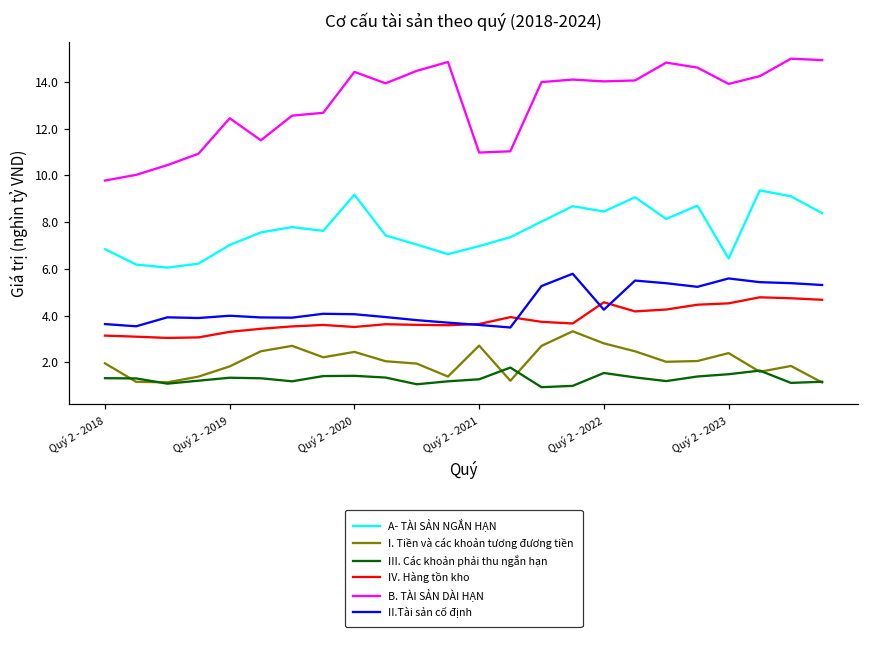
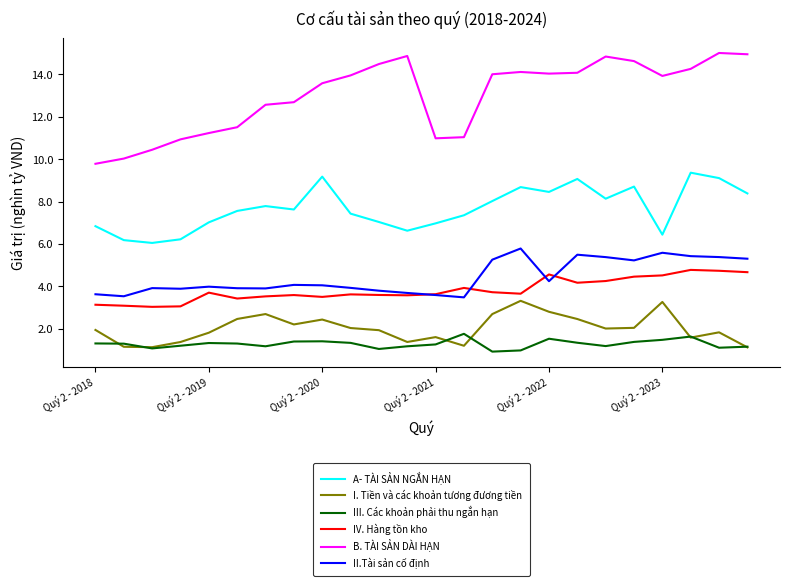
  {
    "A- TÀI SẢN NGẮN HẠN": {
      "Quý 2 - 2018": 6.8,
      "Quý 2 - 2019": 7.0,
      "Quý 2 - 2020": 9.2,
      "Quý 2 - 2021": 7.0,
      "Quý 2 - 2022": 8.5,
      "Quý 2 - 2023": 6.4
    },
    "I. Tiền và các khoản tương đương tiền": {
      "Quý 2 - 2018": 2.0,
      "Quý 2 - 2019": 1.8,
      "Quý 2 - 2020": 2.4,
-     "Quý 2 - 2021": 2.7,
+     "Quý 2 - 2021": 1.6,
      "Quý 2 - 2022": 2.8,
-     "Quý 2 - 2023": 2.4
+     "Quý 2 - 2023": 3.3
    },
    "III. Các khoản phải thu ngắn hạn": {
      "Quý 2 - 2018": 1.3,
      "Quý 2 - 2019": 1.3,
      "Quý 2 - 2020": 1.4,
      "Quý 2 - 2021": 1.3,
      "Quý 2 - 2022": 1.5,
      "Quý 2 - 2023": 1.5
    },
    "IV. Hàng tồn kho": {
      "Quý 2 - 2018": 3.1,
-     "Quý 2 - 2019": 3.3,
+     "Quý 2 - 2019": 3.7,
      "Quý 2 - 2020": 3.5,
      "Quý 2 - 2022": 4.6,
      "Quý 2 - 2023": 4.5
    },
    "B. TÀI SẢN DÀI HẠN": {
      "Quý 2 - 2018": 9.8,
-     "Quý 2 - 2019": 12.4,
-     "Quý 2 - 2020": 14.4,
+     "Quý 2 - 2019": 11.2,
+     "Quý 2 - 2020": 13.6,
      "Quý 2 - 2021": 11.0,
      "Quý 2 - 2022": 14.0,
      "Quý 2 - 2023": 13.9
    },
    "II.Tài sản cố định": {
      "Quý 2 - 2018": 3.6,
      "Quý 2 - 2019": 4.0,
      "Quý 2 - 2020": 4.1,
      "Quý 2 - 2022": 4.2,
      "Quý 2 - 2023": 5.6
    }
  }
